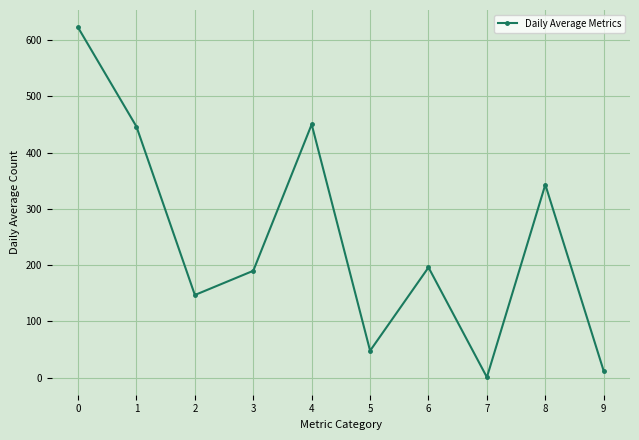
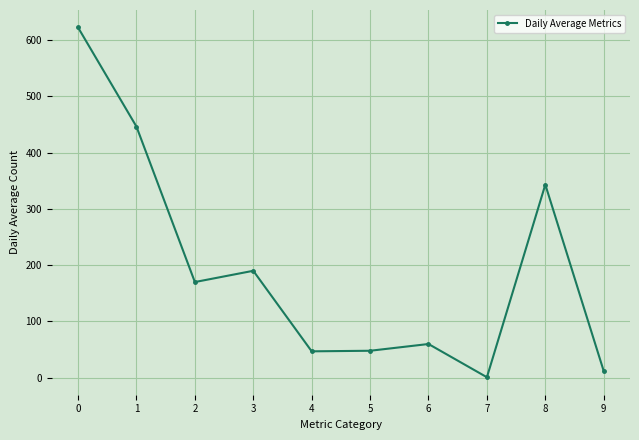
  {
    "0": 620,
    "1": 450,
-   "2": 150,
+   "2": 170,
    "3": 190,
-   "4": 450,
+   "4": 50,
    "5": 50,
-   "6": 200,
+   "6": 60,
    "7": 0,
    "8": 340,
    "9": 10
  }
